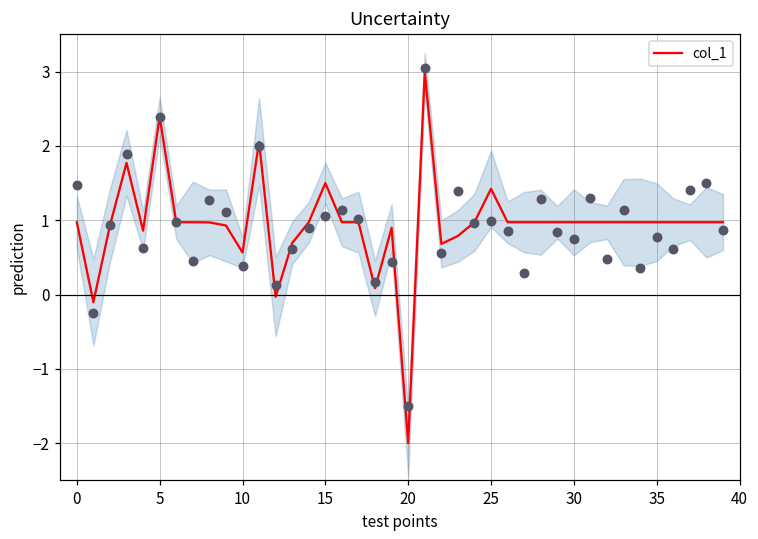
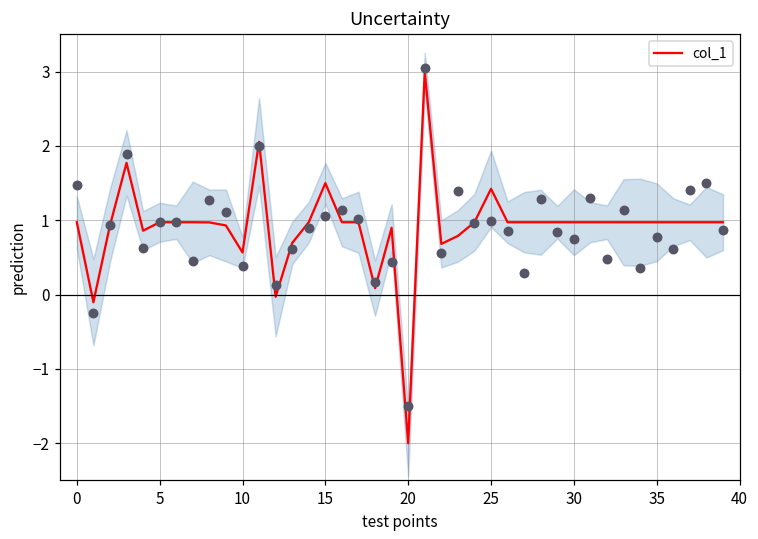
  {
    "col_1": {
      "0": 1.0,
-     "5": 2.4,
+     "5": 1.0,
      "10": 0.6,
      "15": 1.5,
      "20": -2.0,
      "25": 1.4,
      "30": 1.0,
      "35": 1.0
    }
  }
